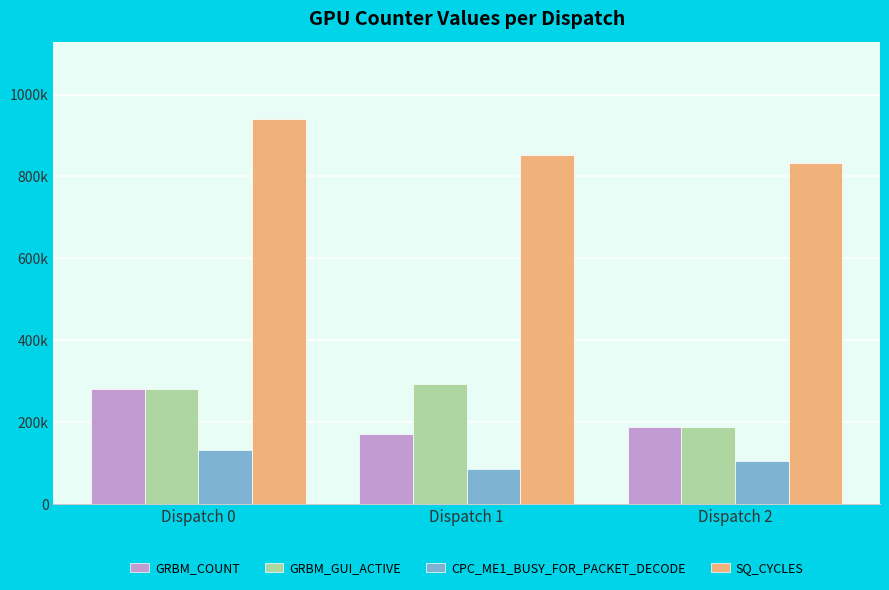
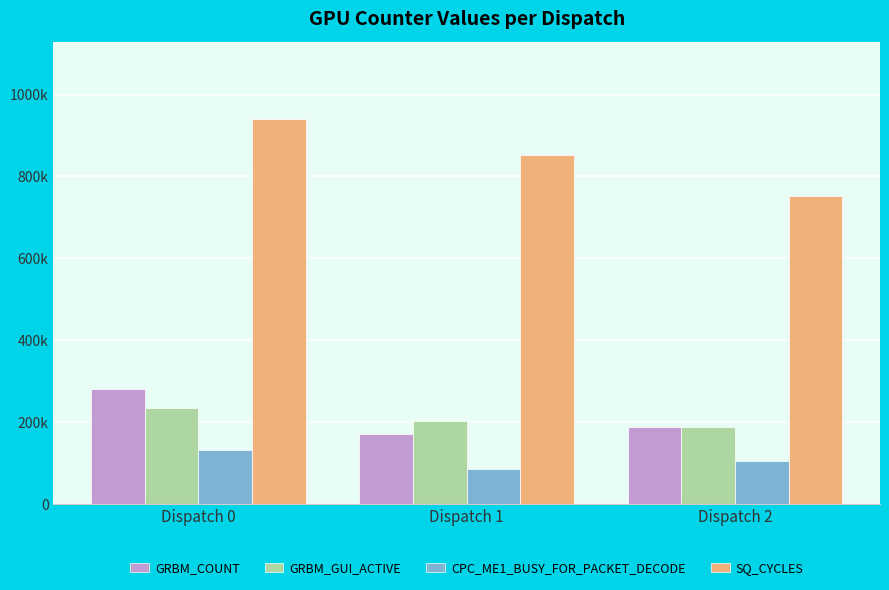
  {
    "GRBM_COUNT": {
      "Dispatch 0": 280000,
      "Dispatch 1": 170000,
      "Dispatch 2": 190000
    },
    "GRBM_GUI_ACTIVE": {
-     "Dispatch 0": 280000,
-     "Dispatch 1": 290000,
+     "Dispatch 0": 240000,
+     "Dispatch 1": 200000,
      "Dispatch 2": 190000
    },
    "CPC_ME1_BUSY_FOR_PACKET_DECODE": {
      "Dispatch 0": 130000,
      "Dispatch 1": 90000,
      "Dispatch 2": 110000
    },
    "SQ_CYCLES": {
      "Dispatch 0": 940000,
      "Dispatch 1": 850000,
-     "Dispatch 2": 830000
+     "Dispatch 2": 750000
    }
  }
